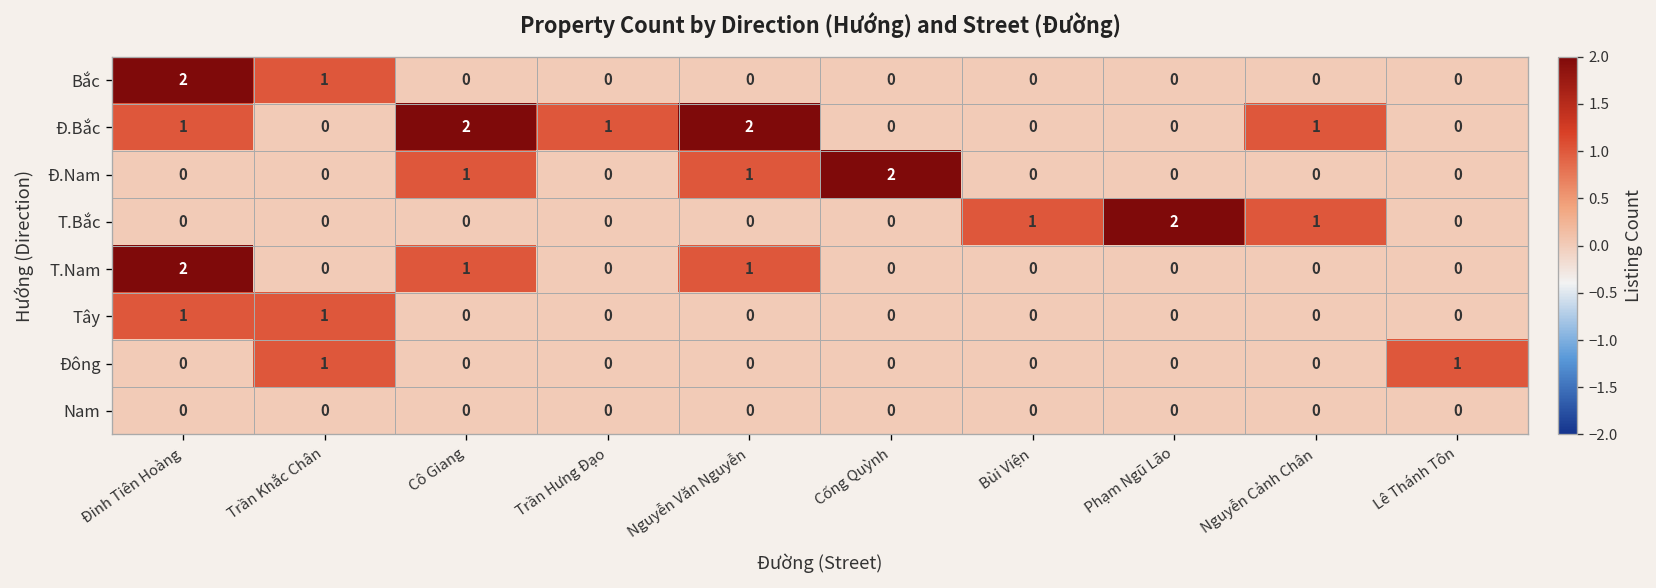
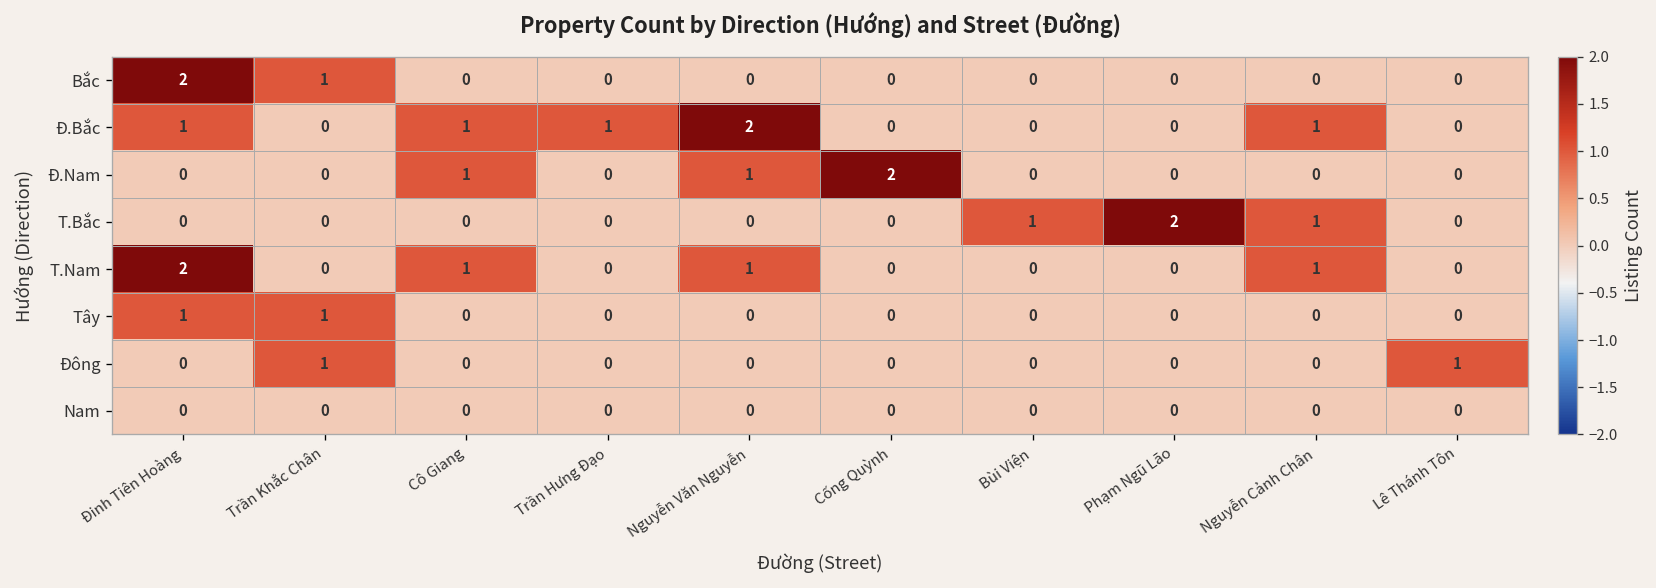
  {
    "Bắc": {
      "Đinh Tiên Hoàng": 2,
      "Trần Khắc Chân": 1,
      "Cô Giang": 0,
      "Trần Hưng Đạo": 0,
      "Nguyễn Văn Nguyễn": 0,
      "Cống Quỳnh": 0,
      "Bùi Viện": 0,
      "Phạm Ngũ Lão": 0,
      "Nguyễn Cảnh Chân": 0,
      "Lê Thánh Tôn": 0
    },
    "Đ.Bắc": {
      "Đinh Tiên Hoàng": 1,
      "Trần Khắc Chân": 0,
-     "Cô Giang": 2,
+     "Cô Giang": 1,
      "Trần Hưng Đạo": 1,
      "Nguyễn Văn Nguyễn": 2,
      "Cống Quỳnh": 0,
      "Bùi Viện": 0,
      "Phạm Ngũ Lão": 0,
      "Nguyễn Cảnh Chân": 1,
      "Lê Thánh Tôn": 0
    },
    "Đ.Nam": {
      "Đinh Tiên Hoàng": 0,
      "Trần Khắc Chân": 0,
      "Cô Giang": 1,
      "Trần Hưng Đạo": 0,
      "Nguyễn Văn Nguyễn": 1,
      "Cống Quỳnh": 2,
      "Bùi Viện": 0,
      "Phạm Ngũ Lão": 0,
      "Nguyễn Cảnh Chân": 0,
      "Lê Thánh Tôn": 0
    },
    "T.Bắc": {
      "Đinh Tiên Hoàng": 0,
      "Trần Khắc Chân": 0,
      "Cô Giang": 0,
      "Trần Hưng Đạo": 0,
      "Nguyễn Văn Nguyễn": 0,
      "Cống Quỳnh": 0,
      "Bùi Viện": 1,
      "Phạm Ngũ Lão": 2,
      "Nguyễn Cảnh Chân": 1,
      "Lê Thánh Tôn": 0
    },
    "T.Nam": {
      "Đinh Tiên Hoàng": 2,
      "Trần Khắc Chân": 0,
      "Cô Giang": 1,
      "Trần Hưng Đạo": 0,
      "Nguyễn Văn Nguyễn": 1,
      "Cống Quỳnh": 0,
      "Bùi Viện": 0,
      "Phạm Ngũ Lão": 0,
-     "Nguyễn Cảnh Chân": 0,
+     "Nguyễn Cảnh Chân": 1,
      "Lê Thánh Tôn": 0
    },
    "Tây": {
      "Đinh Tiên Hoàng": 1,
      "Trần Khắc Chân": 1,
      "Cô Giang": 0,
      "Trần Hưng Đạo": 0,
      "Nguyễn Văn Nguyễn": 0,
      "Cống Quỳnh": 0,
      "Bùi Viện": 0,
      "Phạm Ngũ Lão": 0,
      "Nguyễn Cảnh Chân": 0,
      "Lê Thánh Tôn": 0
    },
    "Đông": {
      "Đinh Tiên Hoàng": 0,
      "Trần Khắc Chân": 1,
      "Cô Giang": 0,
      "Trần Hưng Đạo": 0,
      "Nguyễn Văn Nguyễn": 0,
      "Cống Quỳnh": 0,
      "Bùi Viện": 0,
      "Phạm Ngũ Lão": 0,
      "Nguyễn Cảnh Chân": 0,
      "Lê Thánh Tôn": 1
    },
    "Nam": {
      "Đinh Tiên Hoàng": 0,
      "Trần Khắc Chân": 0,
      "Cô Giang": 0,
      "Trần Hưng Đạo": 0,
      "Nguyễn Văn Nguyễn": 0,
      "Cống Quỳnh": 0,
      "Bùi Viện": 0,
      "Phạm Ngũ Lão": 0,
      "Nguyễn Cảnh Chân": 0,
      "Lê Thánh Tôn": 0
    }
  }
